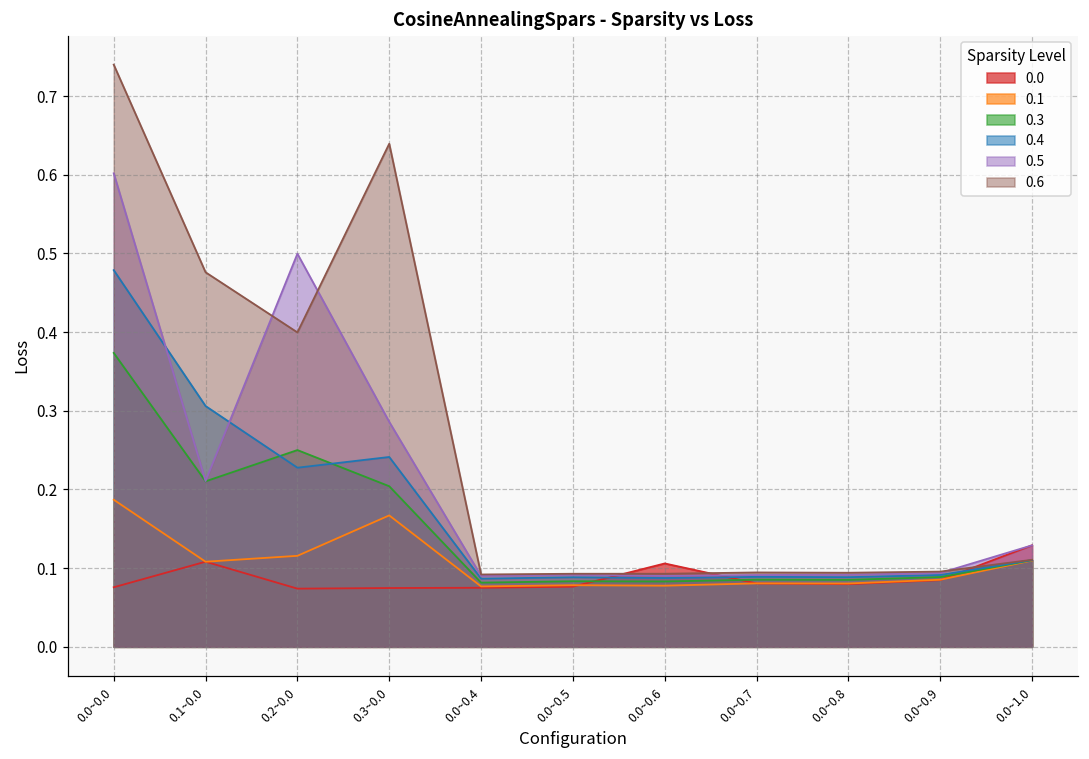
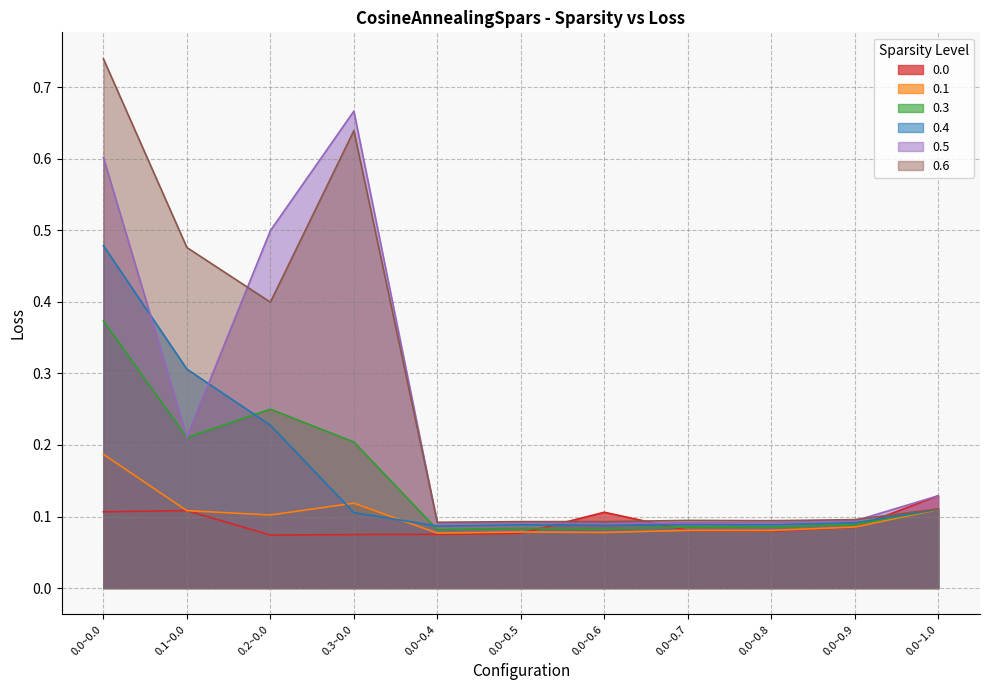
  {
    "0.0": {
-     "0.0~0.0": 0.08,
+     "0.0~0.0": 0.11,
      "0.2~0.0": 0.07,
      "0.3~0.0": 0.07,
      "0.0~0.6": 0.11
    },
    "0.1": {
      "0.0~0.0": 0.19,
-     "0.2~0.0": 0.12,
-     "0.3~0.0": 0.17,
+     "0.2~0.0": 0.10,
+     "0.3~0.0": 0.12,
      "0.0~0.6": 0.08
    },
    "0.3": {
      "0.0~0.0": 0.37,
      "0.2~0.0": 0.25,
      "0.3~0.0": 0.20,
      "0.0~0.4": 0.08,
      "0.0~0.5": 0.08,
      "0.0~0.6": 0.08,
      "0.0~0.7": 0.09
    },
    "0.4": {
      "0.0~0.0": 0.48,
      "0.1~0.0": 0.31,
      "0.2~0.0": 0.23,
-     "0.3~0.0": 0.24
+     "0.3~0.0": 0.11
    },
    "0.5": {
      "0.0~0.0": 0.60,
      "0.2~0.0": 0.50,
-     "0.3~0.0": 0.29
+     "0.3~0.0": 0.67
    },
    "0.6": {
      "0.0~0.0": 0.74,
      "0.1~0.0": 0.48,
      "0.2~0.0": 0.40,
      "0.3~0.0": 0.64
    }
  }
